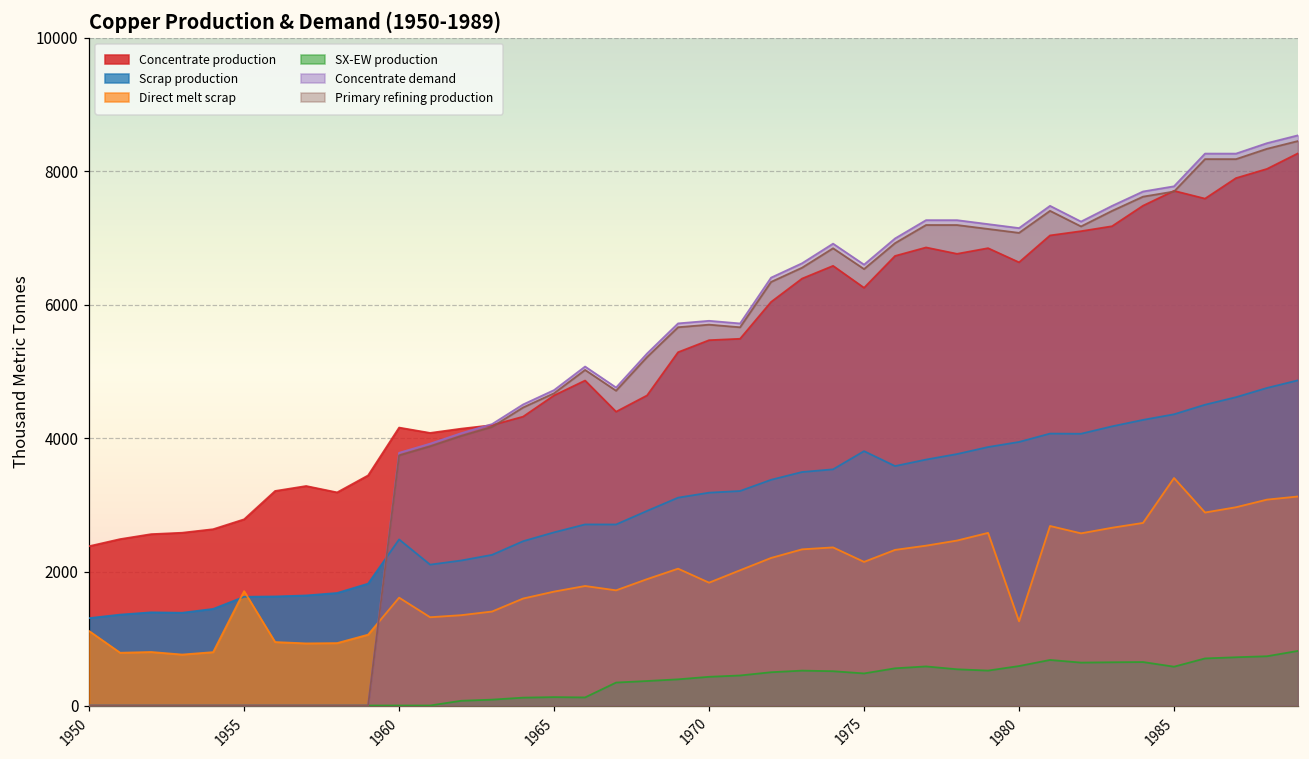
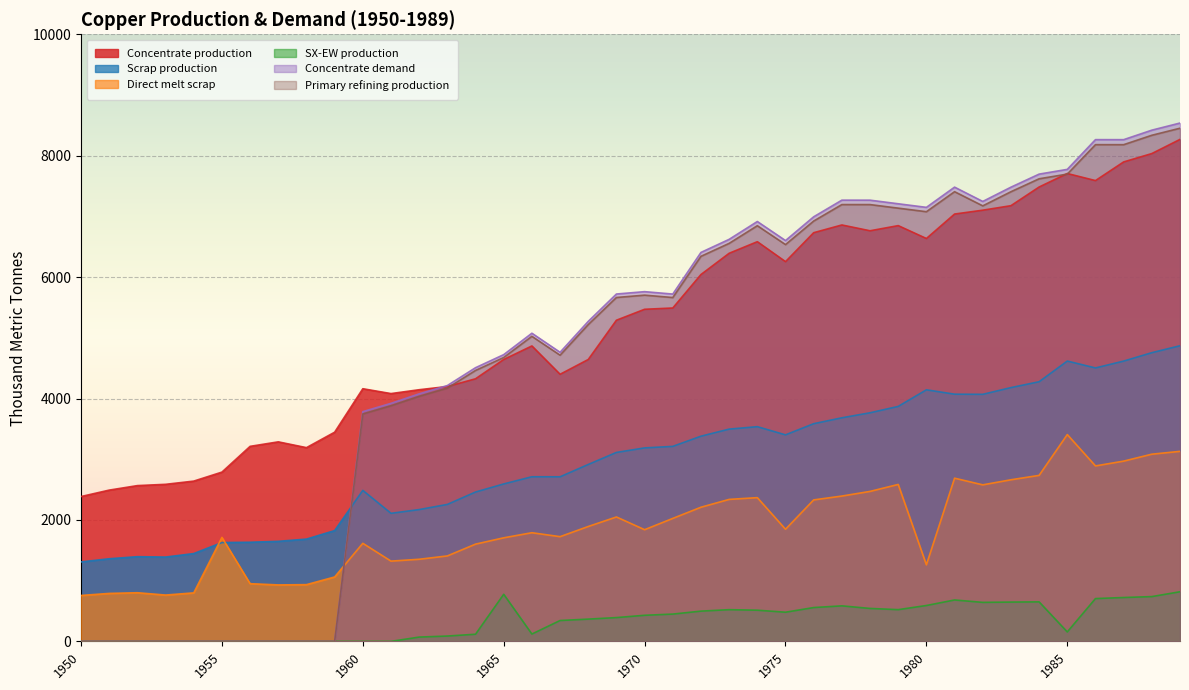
  {
    "Concentrate production": {
      "1950": 2400,
      "1955": 2800,
      "1960": 4200,
      "1970": 5500,
      "1975": 6300,
      "1980": 6600
    },
    "Scrap production": {
      "1950": 1300,
      "1955": 1600,
      "1960": 2500,
      "1965": 2600,
      "1970": 3200,
-     "1975": 3800,
-     "1980": 3900,
-     "1985": 4400
+     "1975": 3400,
+     "1980": 4100,
+     "1985": 4600
    },
    "Direct melt scrap": {
-     "1950": 1100,
+     "1950": 800,
      "1955": 1700,
      "1960": 1600,
      "1965": 1700,
      "1970": 1800,
-     "1975": 2200,
+     "1975": 1800,
      "1980": 1300,
      "1985": 3400
    },
    "SX-EW production": {
      "1960": 0,
-     "1965": 100,
+     "1965": 800,
      "1970": 400,
      "1975": 500,
      "1980": 600,
-     "1985": 600
+     "1985": 200
    }
  }
